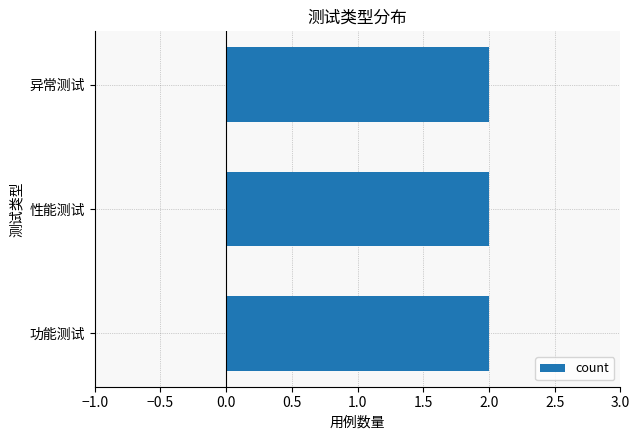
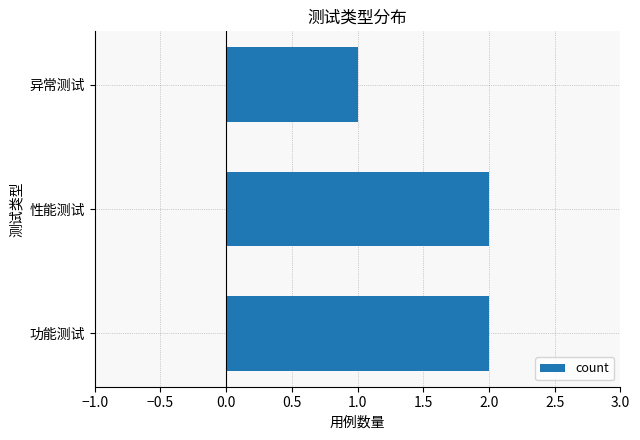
  {
-   "异常测试": 2,
+   "异常测试": 1,
    "性能测试": 2,
    "功能测试": 2
  }
